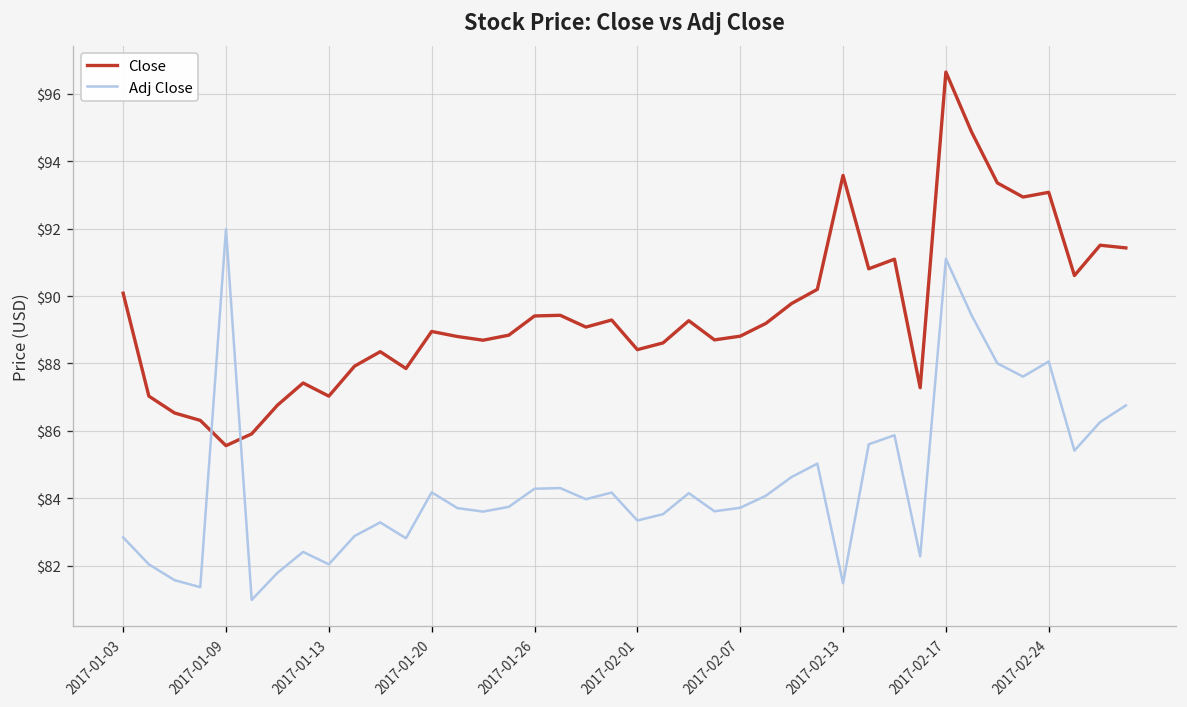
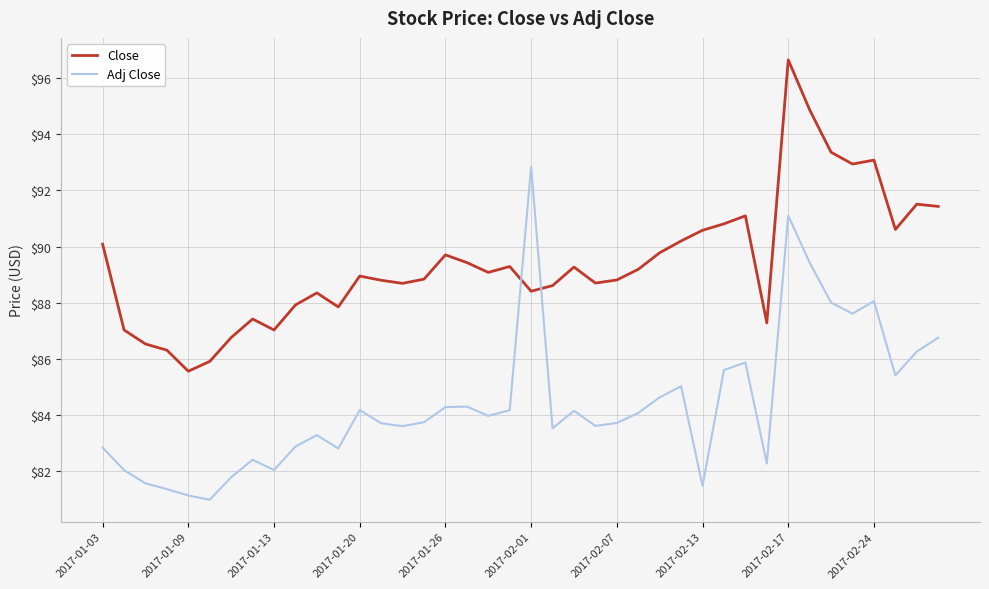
  {
    "Close": {
      "2017-01-03": "$90.1",
      "2017-01-09": "$85.6",
      "2017-01-13": "$87.0",
      "2017-01-20": "$88.9",
-     "2017-01-26": "$89.4",
+     "2017-01-26": "$89.7",
      "2017-02-01": "$88.4",
      "2017-02-07": "$88.8",
-     "2017-02-13": "$93.6",
+     "2017-02-13": "$90.6",
      "2017-02-17": "$96.7",
      "2017-02-24": "$93.1"
    },
    "Adj Close": {
      "2017-01-03": "$82.8",
-     "2017-01-09": "$92.0",
+     "2017-01-09": "$81.1",
      "2017-01-13": "$82.0",
      "2017-01-20": "$84.2",
      "2017-01-26": "$84.3",
-     "2017-02-01": "$83.3",
+     "2017-02-01": "$92.8",
      "2017-02-07": "$83.7",
      "2017-02-13": "$81.5",
      "2017-02-17": "$91.1",
      "2017-02-24": "$88.1"
    }
  }
